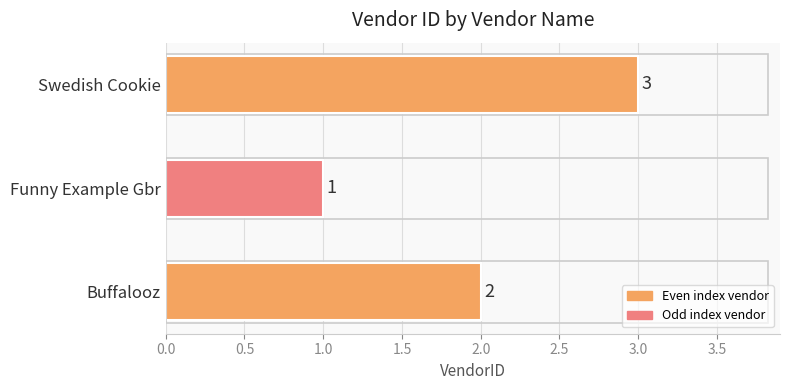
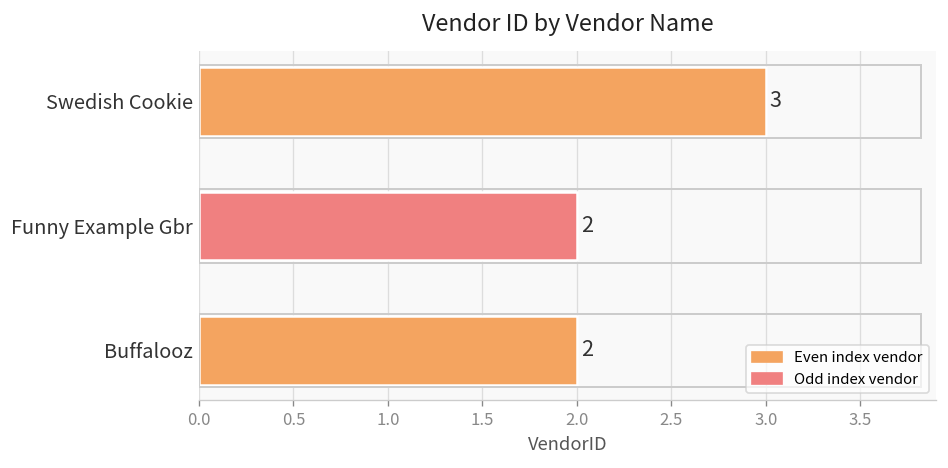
  {
    "Swedish Cookie": 3,
-   "Funny Example Gbr": 1,
+   "Funny Example Gbr": 2,
    "Buffalooz": 2
  }
